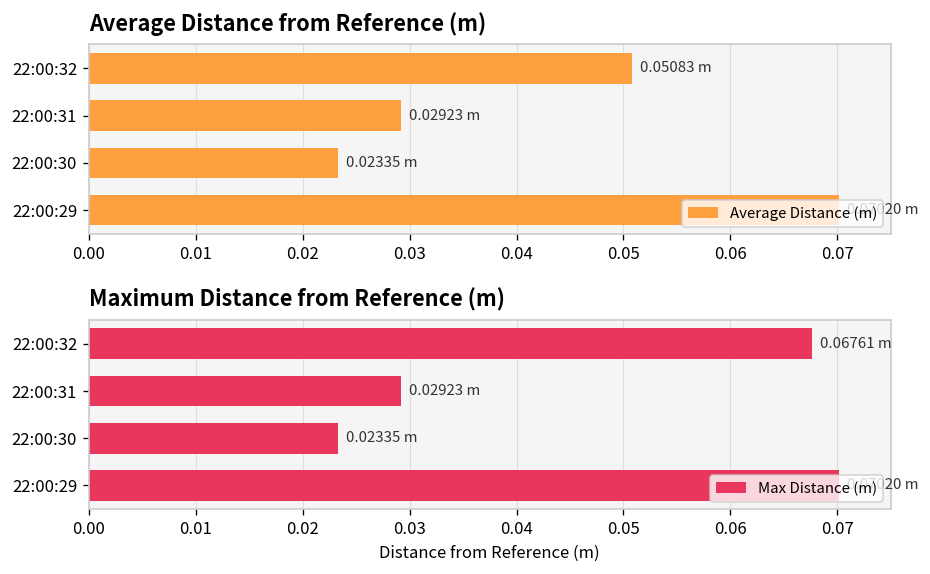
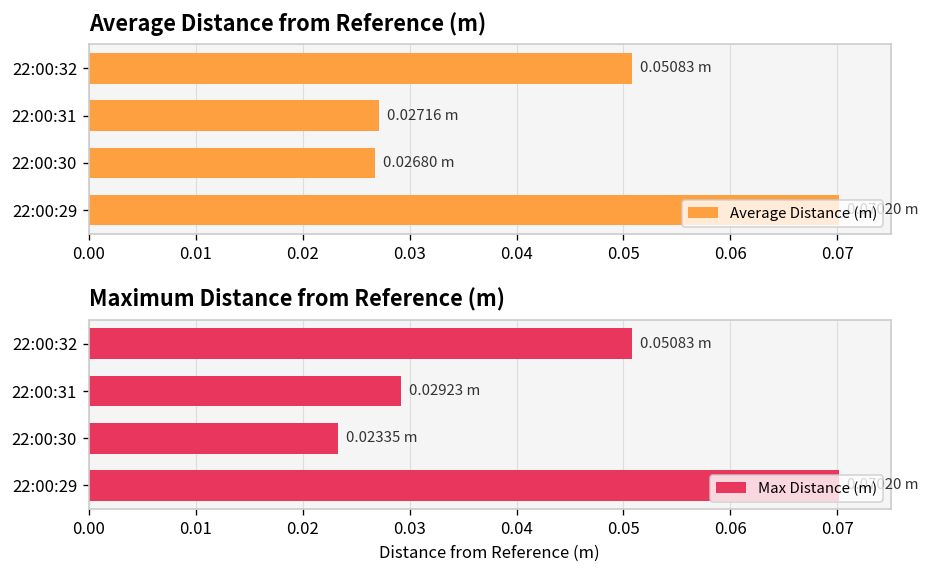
  {
    "Average Distance from Reference (m)": {
      "22:00:32": 0.05083,
-     "22:00:31": 0.02923,
-     "22:00:30": 0.02335
+     "22:00:31": 0.02716,
+     "22:00:30": 0.02680
    },
    "Maximum Distance from Reference (m)": {
-     "22:00:32": 0.06761,
+     "22:00:32": 0.05083,
      "22:00:31": 0.02923,
      "22:00:30": 0.02335
    }
  }
